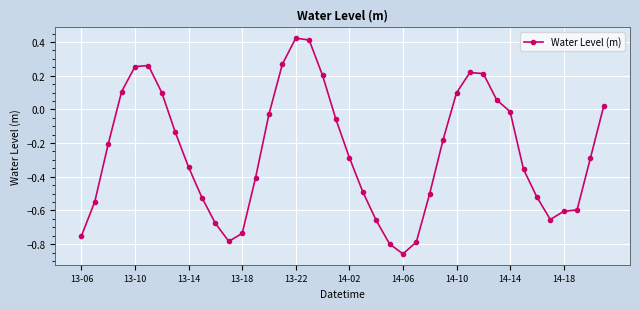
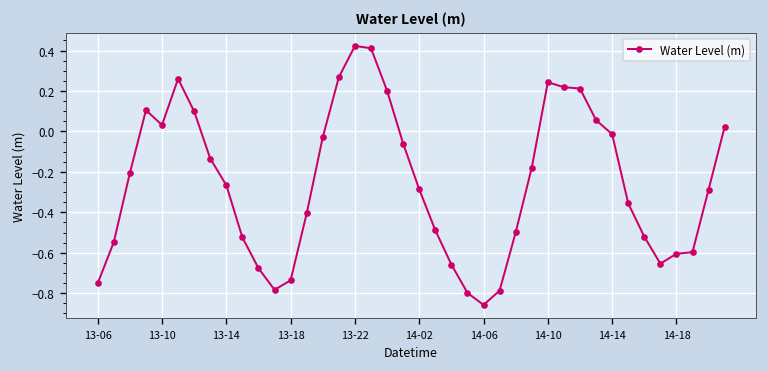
  {
    "13-06": -0.75,
-   "13-10": 0.25,
-   "13-14": -0.34,
+   "13-10": 0.03,
+   "13-14": -0.27,
    "13-18": -0.74,
    "13-22": 0.42,
    "14-02": -0.29,
    "14-06": -0.86,
-   "14-10": 0.10,
+   "14-10": 0.24,
    "14-14": -0.01,
    "14-18": -0.61
  }
